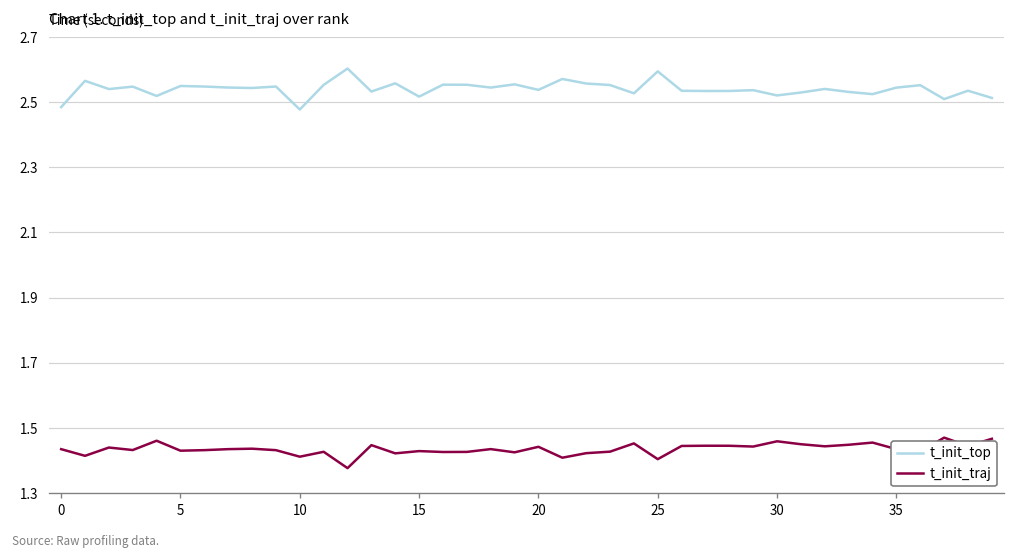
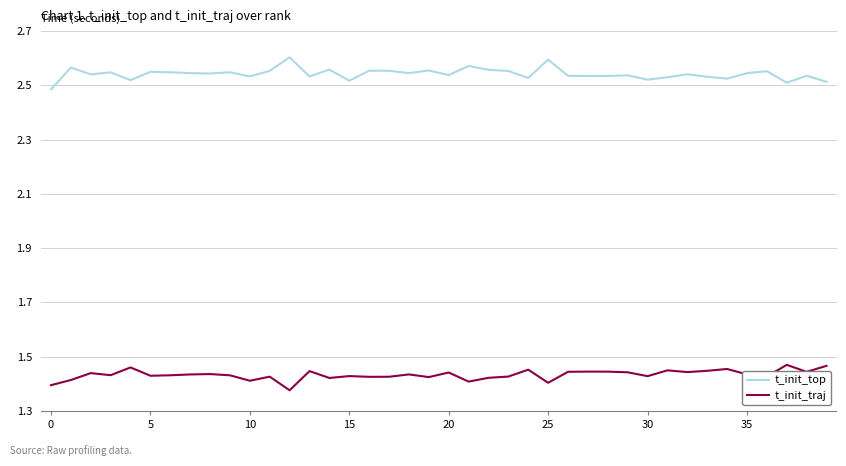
  {
    "t_init_top": {
      "0": 2.49,
      "5": 2.55,
-     "10": 2.48,
+     "10": 2.53,
      "15": 2.52,
      "20": 2.54,
      "25": 2.59,
      "30": 2.52,
      "35": 2.54
    },
    "t_init_traj": {
-     "0": 1.43,
+     "0": 1.40,
      "5": 1.43,
      "10": 1.41,
      "15": 1.43,
      "20": 1.44,
      "25": 1.40,
-     "30": 1.46
+     "30": 1.43
    }
  }
